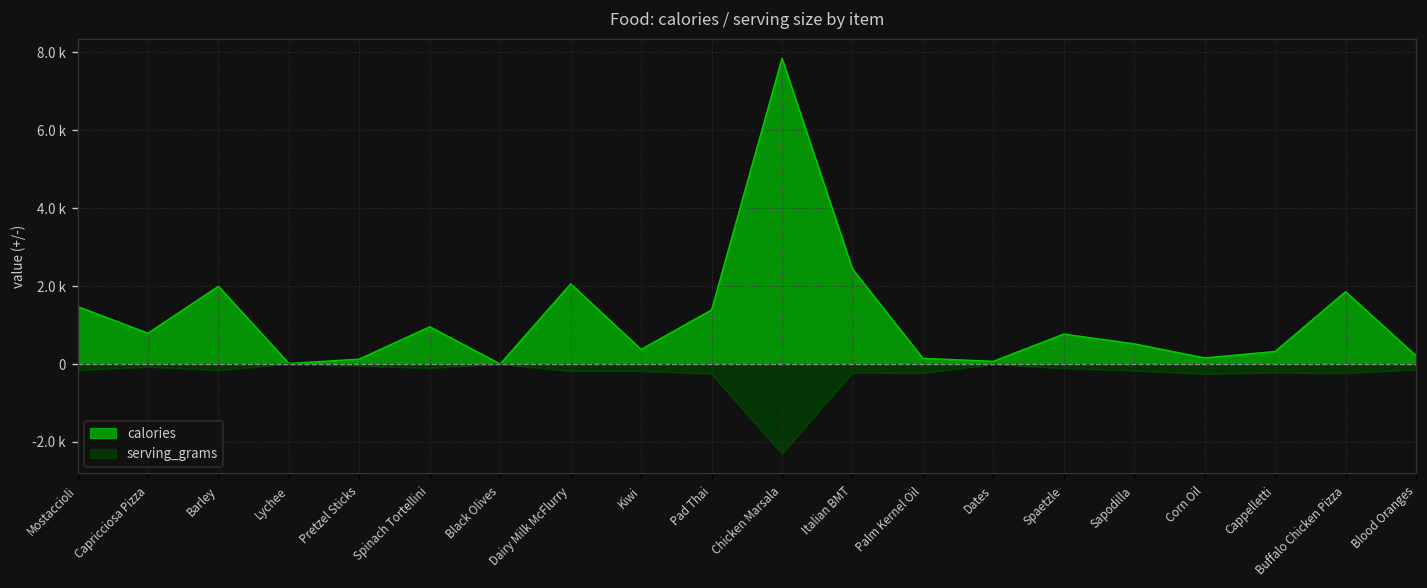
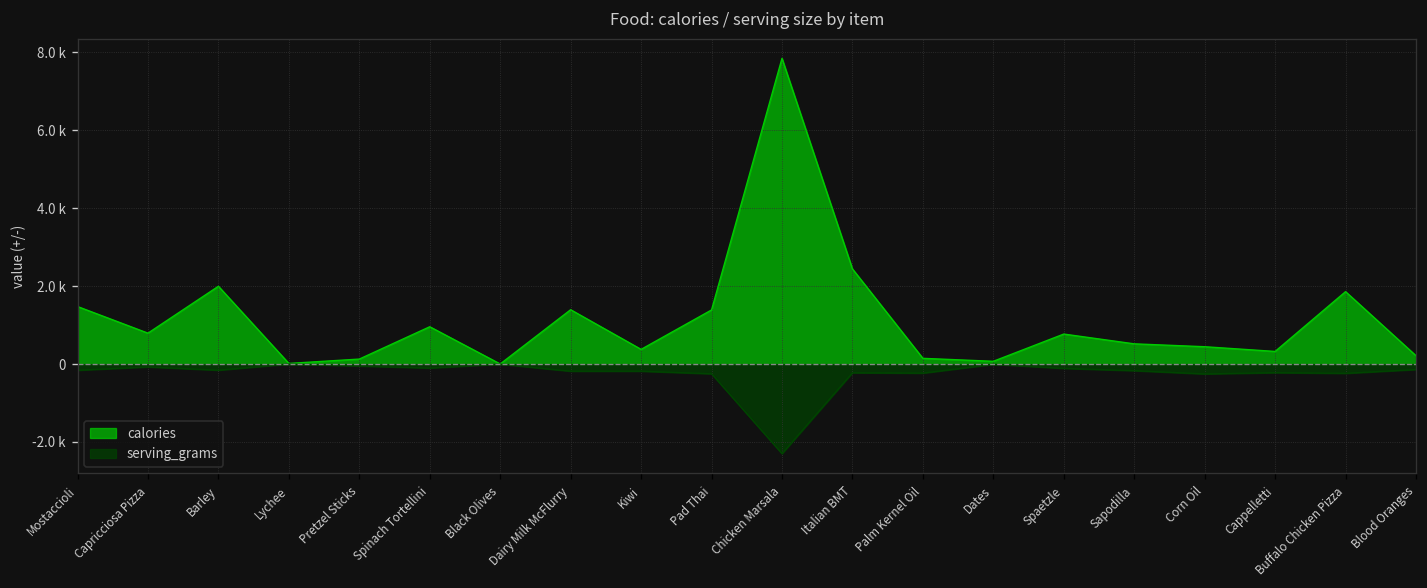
  {
    "calories": {
      "Mostaccioli": 1500,
      "Capricciosa Pizza": 800,
      "Barley": 2000,
      "Pretzel Sticks": 100,
      "Spinach Tortellini": 1000,
-     "Dairy Milk McFlurry": 2100,
+     "Dairy Milk McFlurry": 1400,
      "Kiwi": 400,
      "Pad Thai": 1400,
      "Chicken Marsala": 7800,
      "Italian BMT": 2400,
      "Palm Kernel Oil": 100,
      "Spaetzle": 800,
      "Sapodilla": 500,
-     "Corn Oil": 200,
+     "Corn Oil": 400,
      "Cappelletti": 300,
      "Buffalo Chicken Pizza": 1900,
      "Blood Oranges": 200
    }
  }
